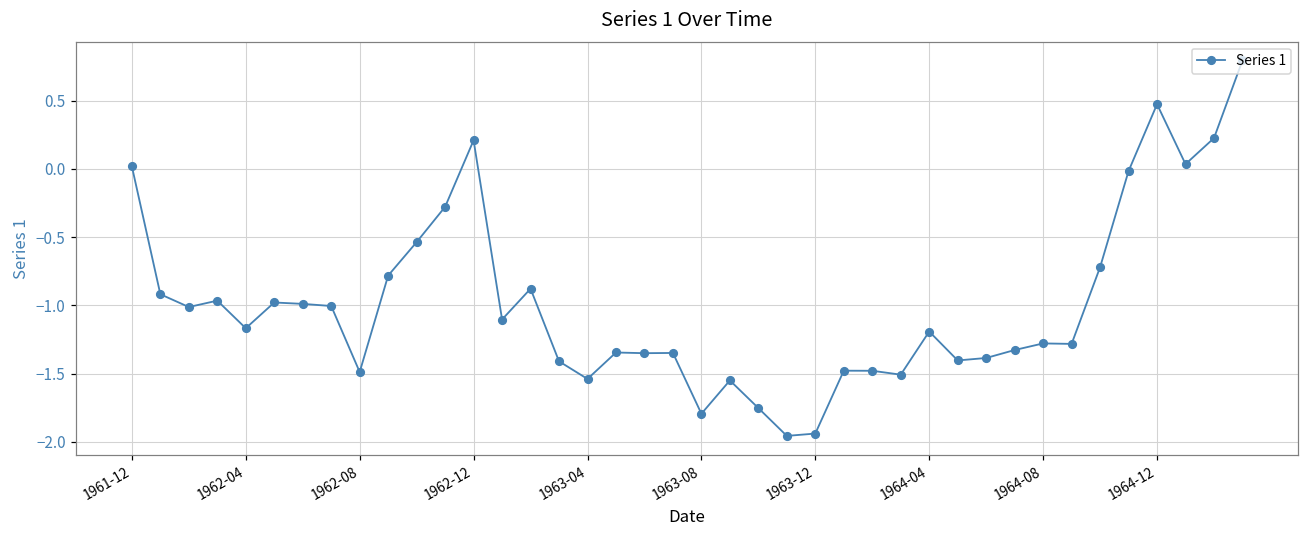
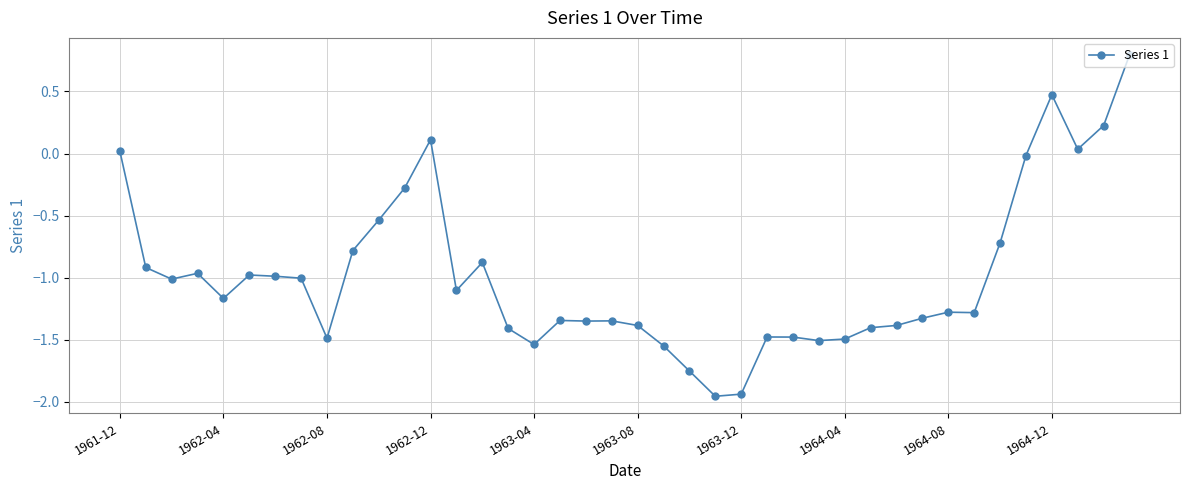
  {
    "1961-12": 0.02,
    "1962-04": -1.17,
    "1962-08": -1.49,
-   "1962-12": 0.21,
+   "1962-12": 0.11,
    "1963-04": -1.54,
-   "1963-08": -1.79,
+   "1963-08": -1.39,
    "1963-12": -1.94,
-   "1964-04": -1.19,
+   "1964-04": -1.49,
    "1964-08": -1.28,
    "1964-12": 0.47
  }
